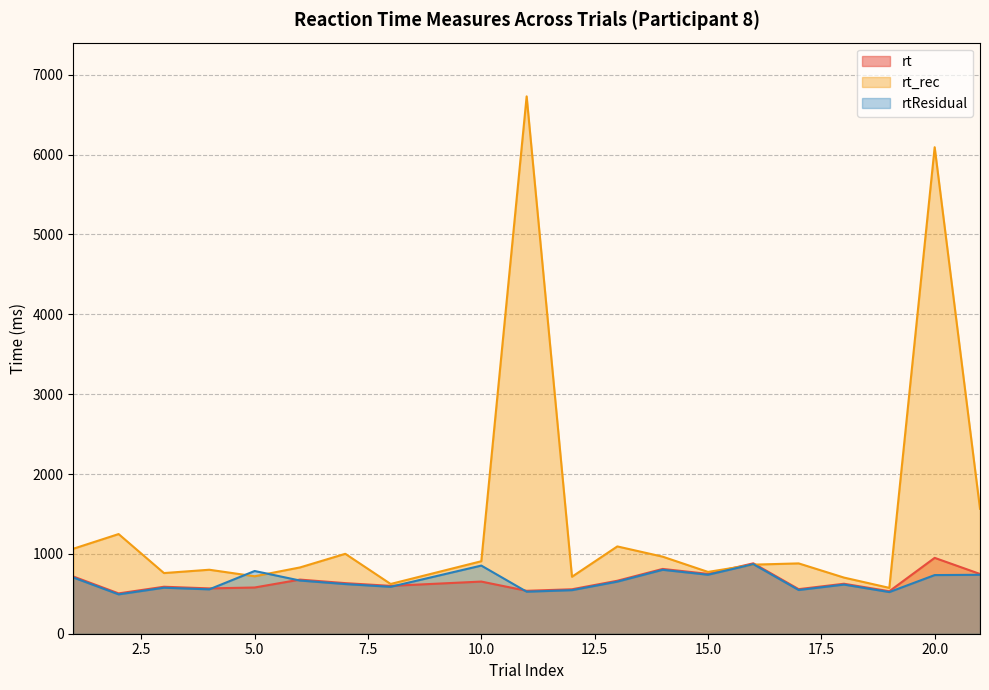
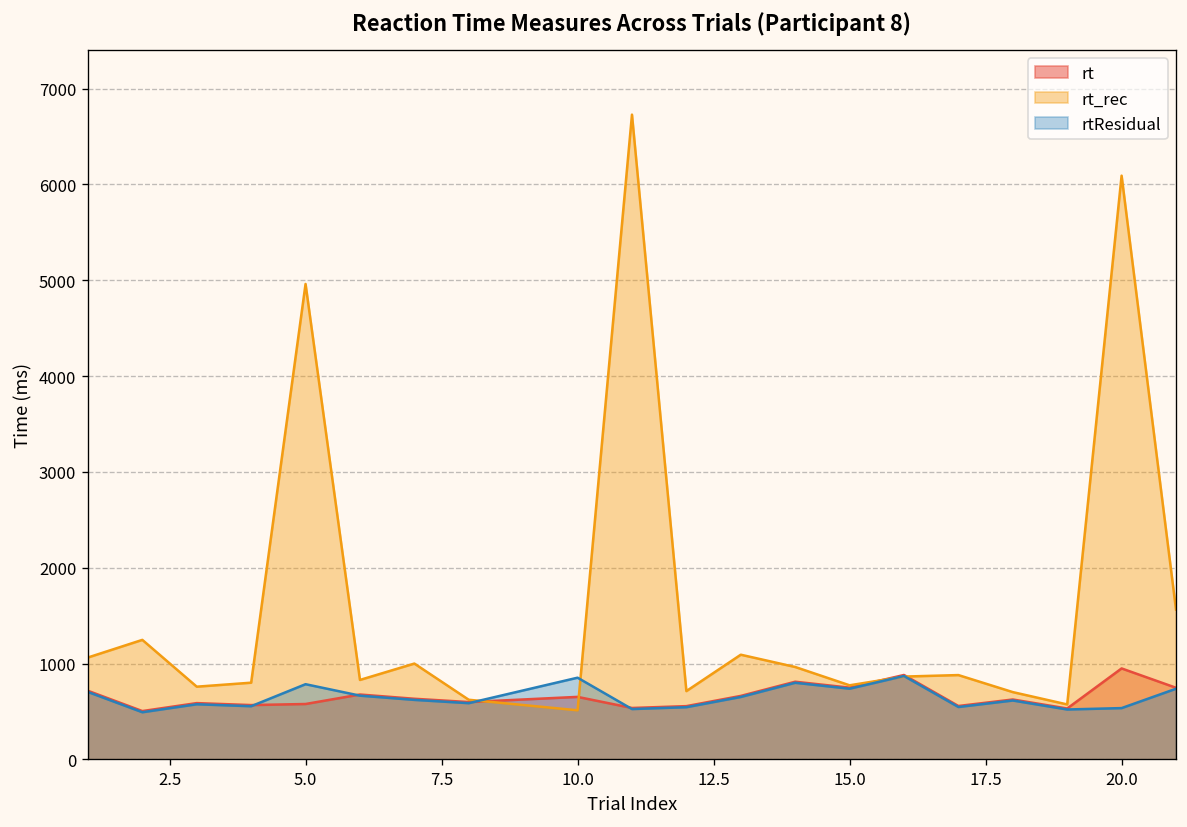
  {
    "rt": {
      "5.0": 600,
      "10.0": 700,
      "20.0": 900
    },
    "rt_rec": {
-     "5.0": 700,
-     "10.0": 900,
+     "5.0": 5000,
+     "10.0": 500,
      "20.0": 6100
    },
    "rtResidual": {
      "5.0": 800,
      "10.0": 900,
-     "20.0": 700
+     "20.0": 500
    }
  }
